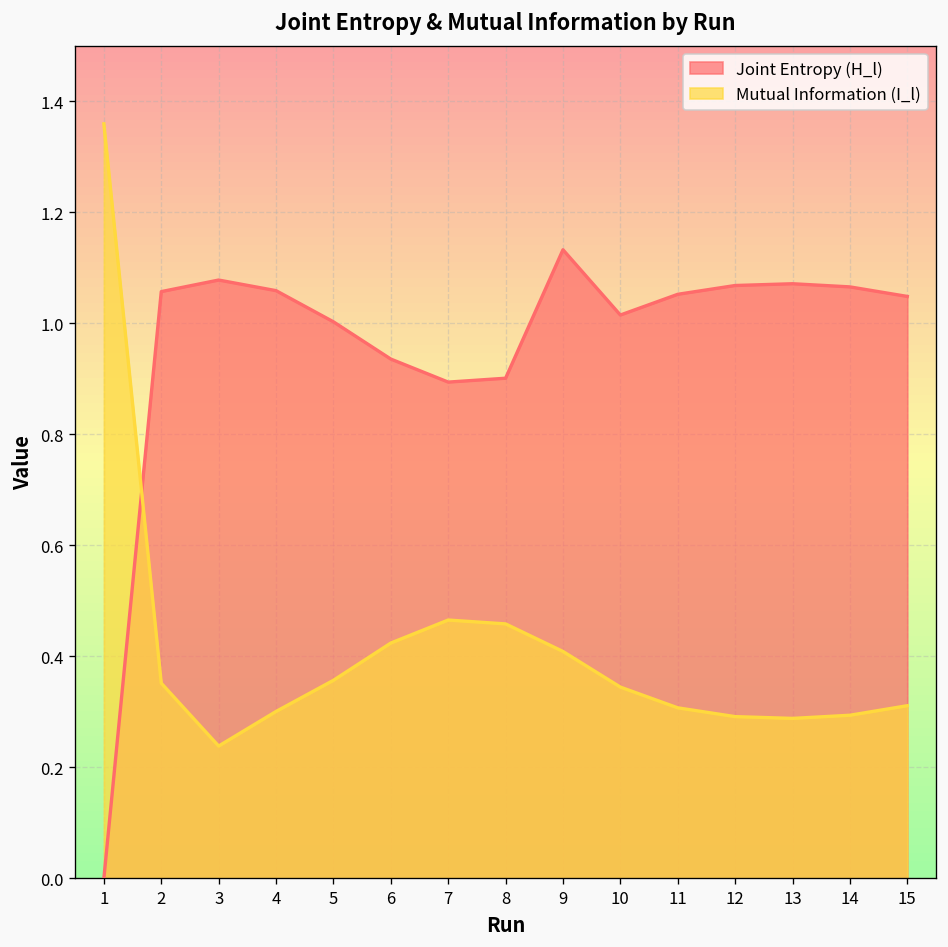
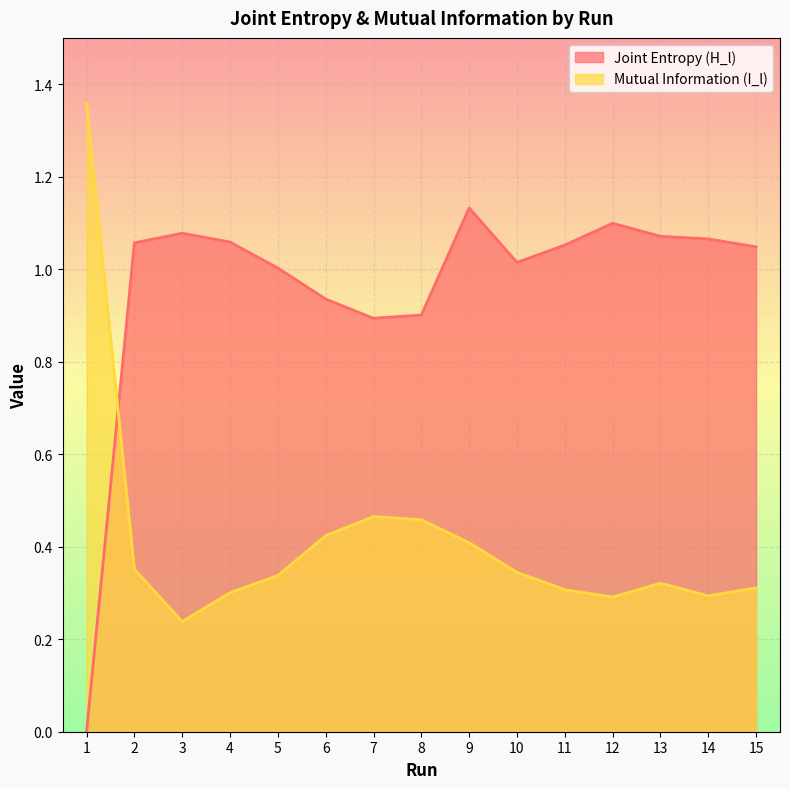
  {
    "Joint Entropy (H_l)": {
      "1": 0.00,
      "2": 1.06,
      "3": 1.08,
      "4": 1.06,
      "5": 1.00,
      "6": 0.94,
      "7": 0.89,
      "8": 0.90,
      "9": 1.13,
      "10": 1.01,
      "11": 1.05,
-     "12": 1.07,
+     "12": 1.10,
      "13": 1.07,
      "14": 1.07,
      "15": 1.05
    },
    "Mutual Information (I_l)": {
      "1": 1.36,
      "2": 0.35,
      "3": 0.24,
      "4": 0.30,
-     "5": 0.36,
+     "5": 0.34,
      "6": 0.42,
      "7": 0.47,
      "8": 0.46,
      "9": 0.41,
      "10": 0.34,
      "11": 0.31,
      "12": 0.29,
-     "13": 0.29,
+     "13": 0.32,
      "14": 0.29,
      "15": 0.31
    }
  }
